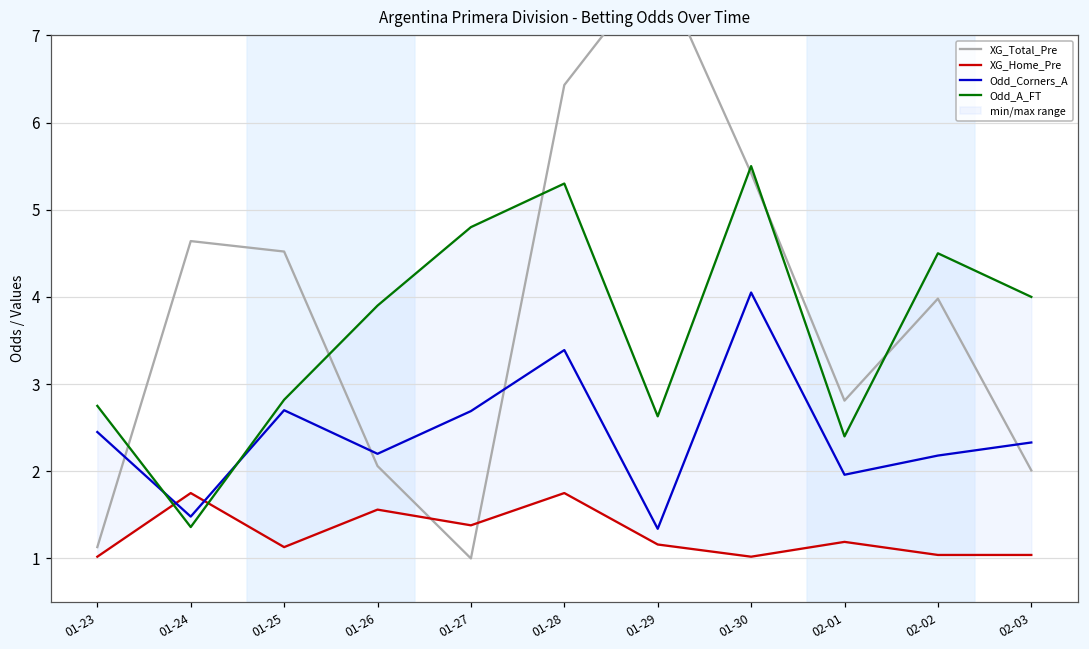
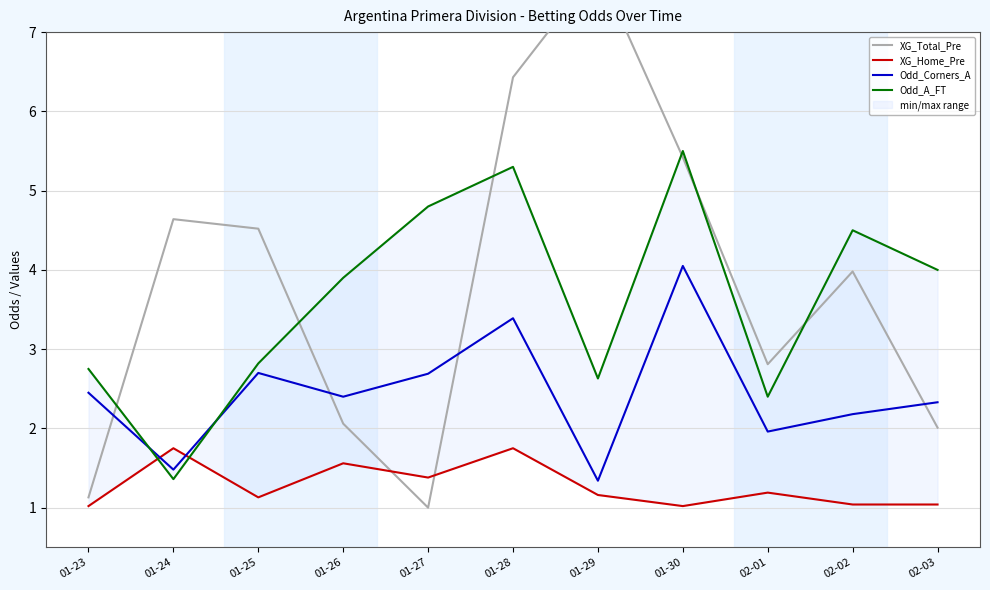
  {
    "XG_Total_Pre": {
      "01-23": 1.1,
      "01-24": 4.6,
      "01-25": 4.5,
      "01-26": 2.1,
      "01-27": 1.0,
      "01-28": 6.4,
      "01-30": 5.4,
      "02-01": 2.8,
      "02-02": 4.0,
      "02-03": 2.0
    },
    "XG_Home_Pre": {
      "01-23": 1.0,
      "01-25": 1.1,
      "01-26": 1.6,
      "01-27": 1.4,
      "01-28": 1.8,
      "01-29": 1.2,
      "01-30": 1.0,
      "02-01": 1.2,
      "02-02": 1.0,
      "02-03": 1.0
    },
    "Odd_Corners_A": {
      "01-23": 2.5,
      "01-24": 1.5,
      "01-25": 2.7,
-     "01-26": 2.2,
+     "01-26": 2.4,
      "01-27": 2.7,
      "01-28": 3.4,
      "01-29": 1.3,
      "01-30": 4.1,
      "02-01": 2.0,
      "02-02": 2.2,
      "02-03": 2.3
    },
    "Odd_A_FT": {
      "01-24": 1.4
    }
  }
